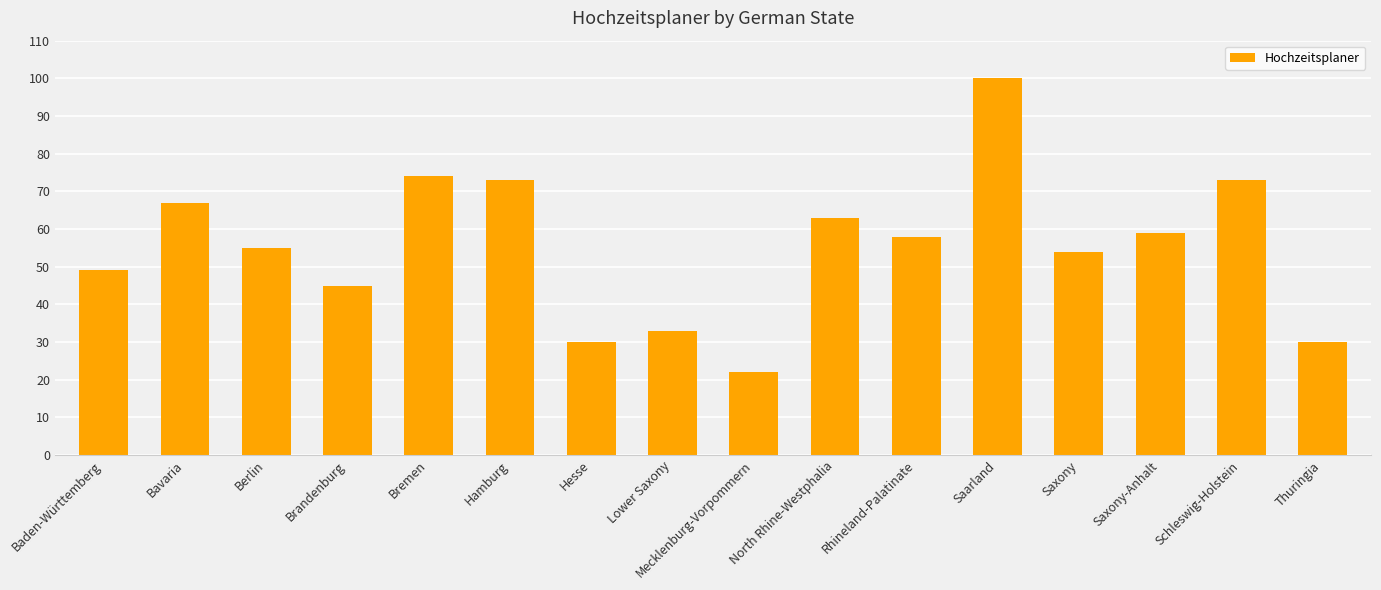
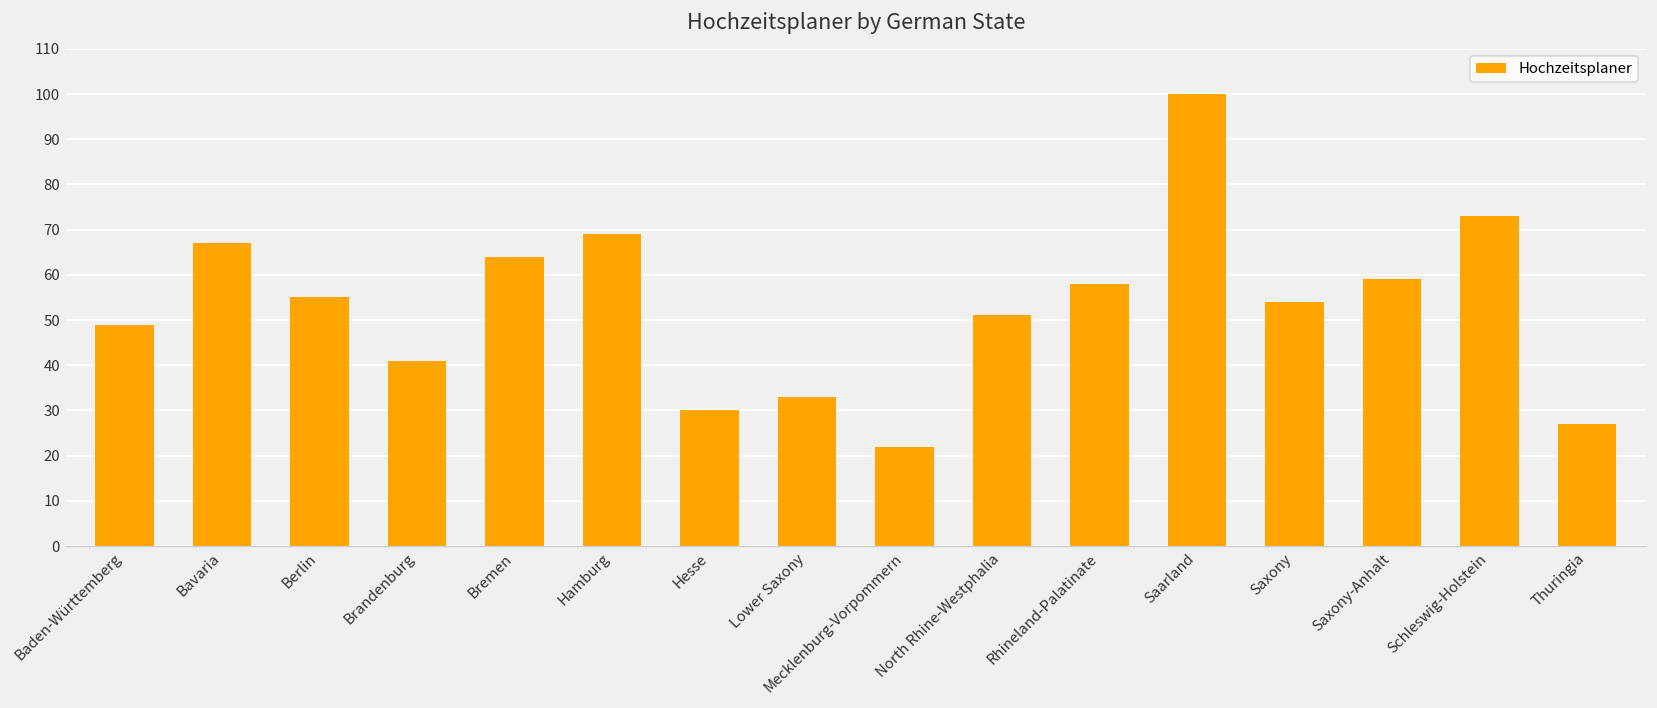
  {
    "Baden-Württemberg": 49,
    "Bavaria": 67,
    "Berlin": 55,
-   "Brandenburg": 45,
-   "Bremen": 74,
-   "Hamburg": 73,
+   "Brandenburg": 41,
+   "Bremen": 64,
+   "Hamburg": 69,
    "Hesse": 30,
    "Lower Saxony": 33,
    "Mecklenburg-Vorpommern": 22,
-   "North Rhine-Westphalia": 63,
+   "North Rhine-Westphalia": 51,
    "Rhineland-Palatinate": 58,
    "Saarland": 100,
    "Saxony": 54,
    "Saxony-Anhalt": 59,
    "Schleswig-Holstein": 73,
-   "Thuringia": 30
+   "Thuringia": 27
  }
